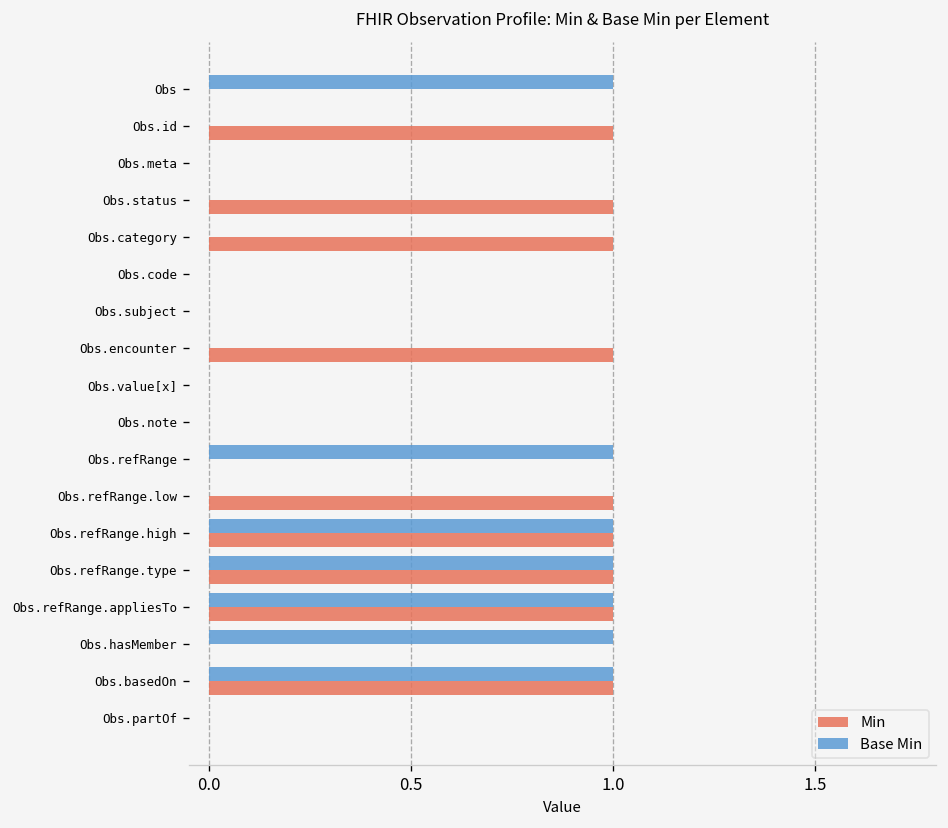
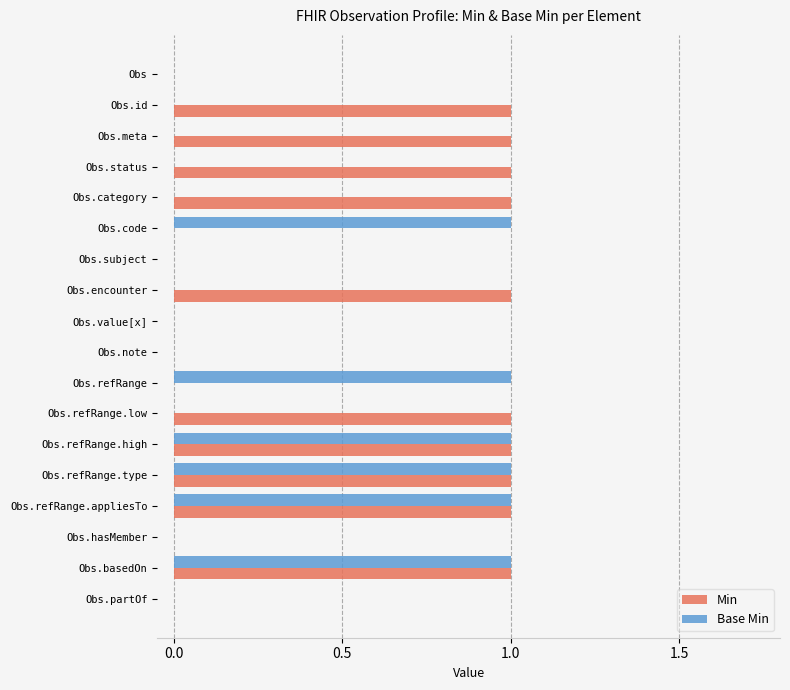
  {
    "Min": {
      "Obs": 0,
      "Obs.id": 1,
-     "Obs.meta": 0,
+     "Obs.meta": 1,
      "Obs.status": 1,
      "Obs.category": 1,
      "Obs.code": 0,
      "Obs.subject": 0,
      "Obs.encounter": 1,
      "Obs.value[x]": 0,
      "Obs.note": 0,
      "Obs.refRange": 0,
      "Obs.refRange.low": 1,
      "Obs.refRange.high": 1,
      "Obs.refRange.type": 1,
      "Obs.refRange.appliesTo": 1,
      "Obs.hasMember": 0,
      "Obs.basedOn": 1,
      "Obs.partOf": 0
    },
    "Base Min": {
-     "Obs": 1,
+     "Obs": 0,
      "Obs.id": 0,
      "Obs.meta": 0,
      "Obs.status": 0,
      "Obs.category": 0,
-     "Obs.code": 0,
+     "Obs.code": 1,
      "Obs.subject": 0,
      "Obs.encounter": 0,
      "Obs.value[x]": 0,
      "Obs.note": 0,
      "Obs.refRange": 1,
      "Obs.refRange.low": 0,
      "Obs.refRange.high": 1,
      "Obs.refRange.type": 1,
      "Obs.refRange.appliesTo": 1,
-     "Obs.hasMember": 1,
+     "Obs.hasMember": 0,
      "Obs.basedOn": 1,
      "Obs.partOf": 0
    }
  }
